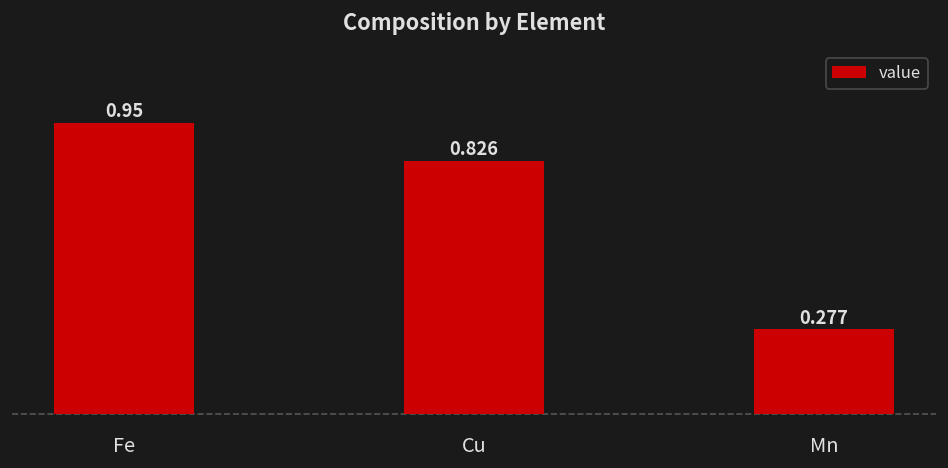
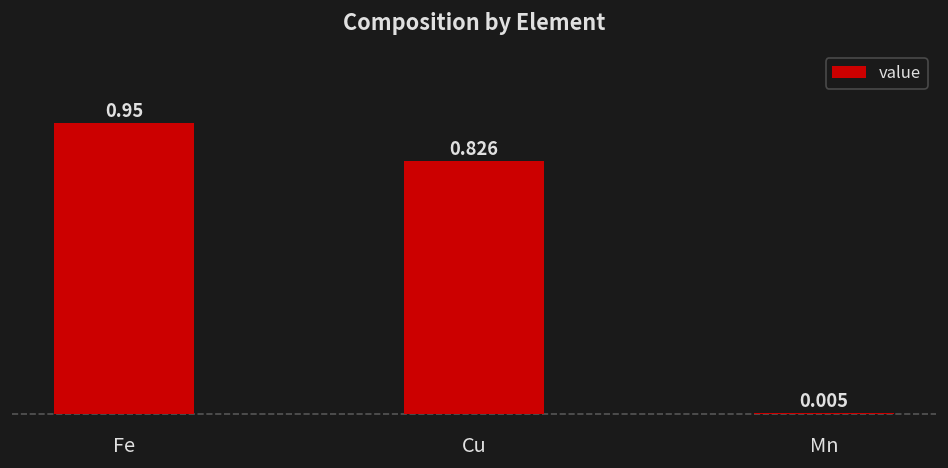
  {
    "Fe": 0.95,
    "Cu": 0.826,
-   "Mn": 0.277
+   "Mn": 0.005
  }
